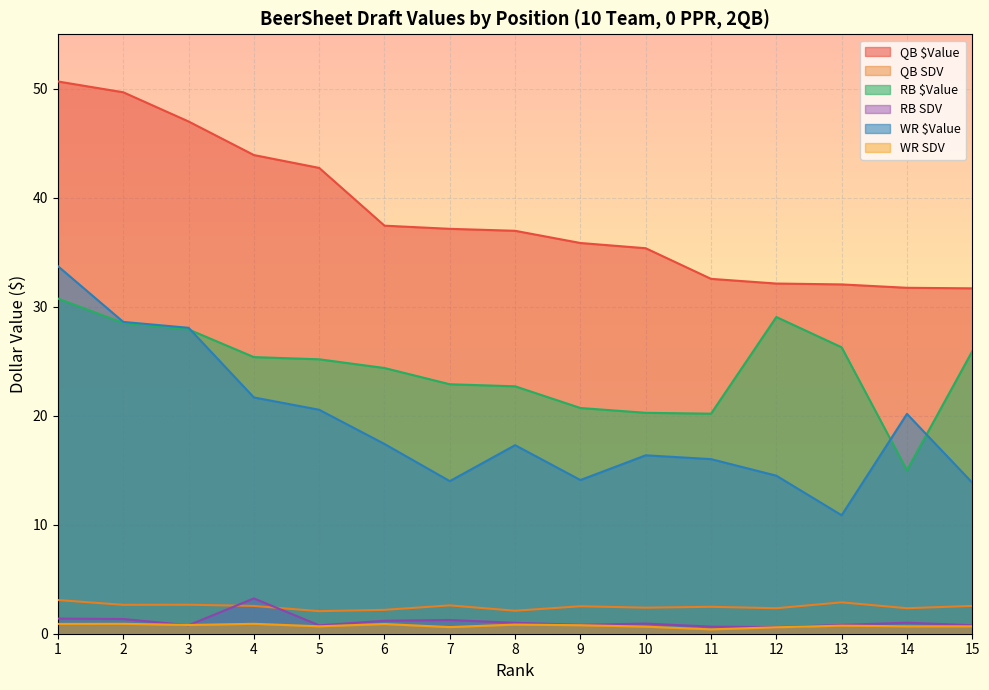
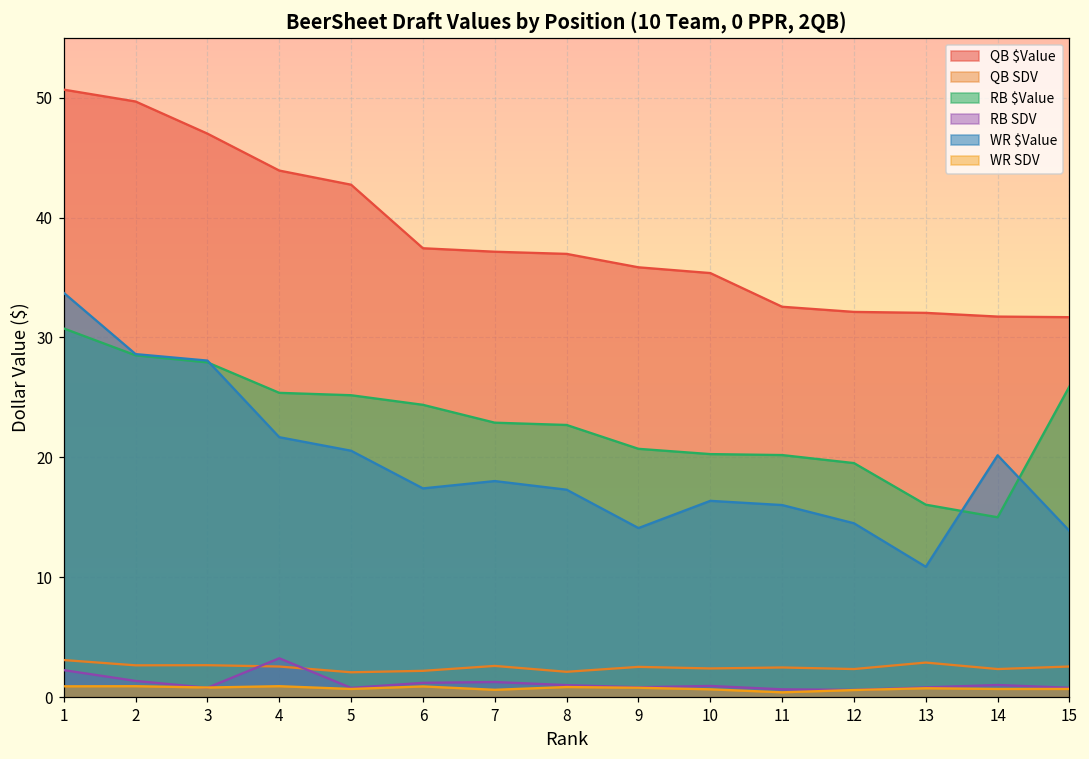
  {
    "RB $Value": {
      "1": 30.8,
      "4": 25.4,
      "5": 25.2,
      "6": 24.4,
      "7": 22.9,
      "8": 22.7,
      "9": 20.7,
      "10": 20.3,
      "11": 20.2,
-     "12": 29.1,
-     "13": 26.3,
+     "12": 19.5,
+     "13": 16.1,
      "14": 15.0,
      "15": 25.9
    },
    "RB SDV": {
-     "1": 1.4,
+     "1": 2.3,
      "2": 1.4,
      "4": 3.2,
      "6": 1.2,
      "7": 1.3,
      "10": 0.9,
      "11": 0.7,
      "14": 1.0
    },
    "WR $Value": {
      "1": 33.7,
      "4": 21.7,
      "5": 20.6,
      "6": 17.4,
-     "7": 14.0,
+     "7": 18.0,
      "8": 17.3,
      "9": 14.1,
      "10": 16.4,
      "11": 16.0,
      "12": 14.5,
      "13": 10.9,
      "14": 20.2,
      "15": 13.9
    }
  }
